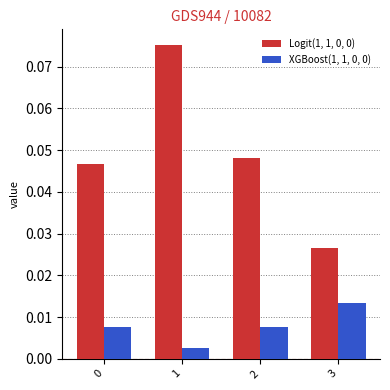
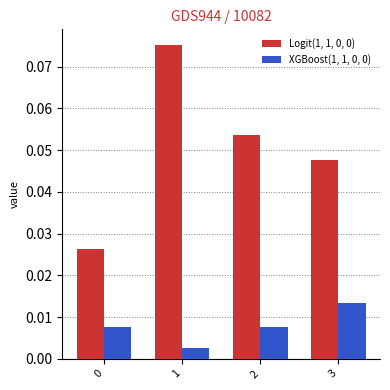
  {
    "Logit(1, 1, 0, 0)": {
-     "0": 0.047,
+     "0": 0.026,
      "1": 0.075,
-     "2": 0.048,
-     "3": 0.026
+     "2": 0.054,
+     "3": 0.048
    },
    "XGBoost(1, 1, 0, 0)": {
      "0": 0.008,
      "1": 0.002,
      "2": 0.008,
      "3": 0.013
    }
  }
